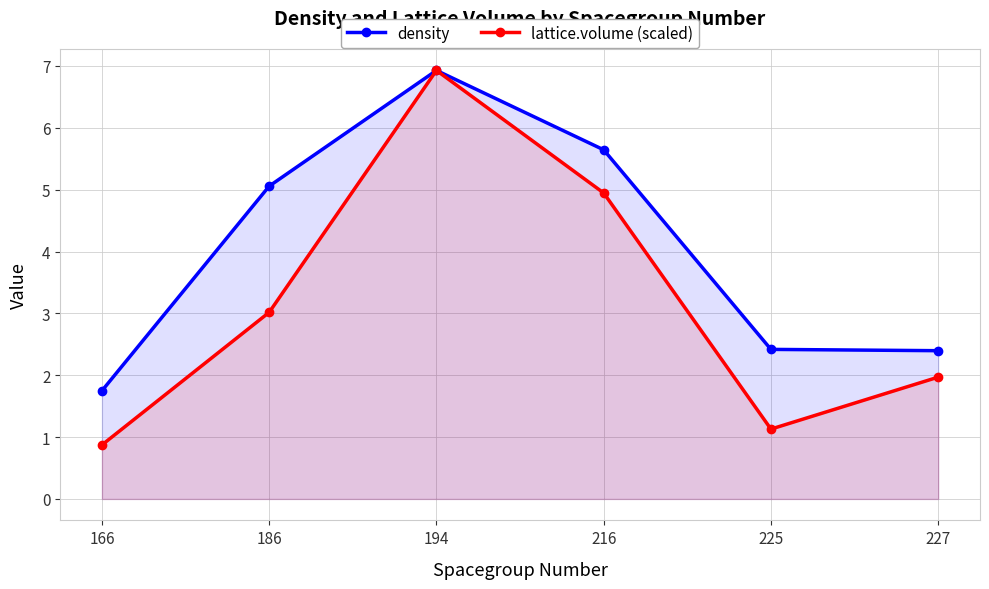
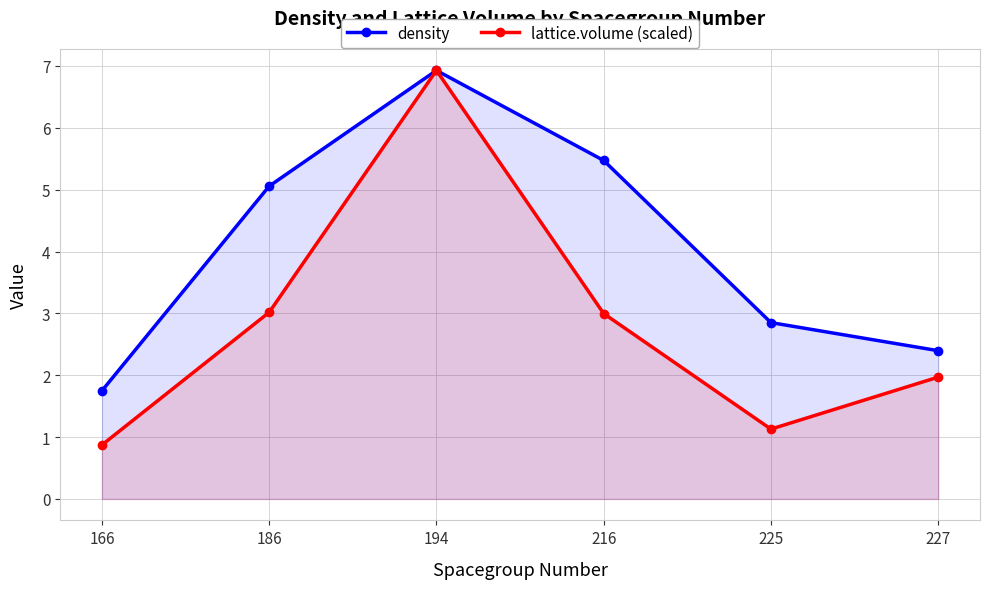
  {
    "density": {
      "166": 1.7,
      "186": 5.1,
-     "216": 5.6,
-     "225": 2.4,
+     "216": 5.5,
+     "225": 2.9,
      "227": 2.4
    },
    "lattice.volume (scaled)": {
      "166": 0.9,
      "186": 3.0,
-     "216": 4.9,
+     "216": 3.0,
      "225": 1.1,
      "227": 2.0
    }
  }
